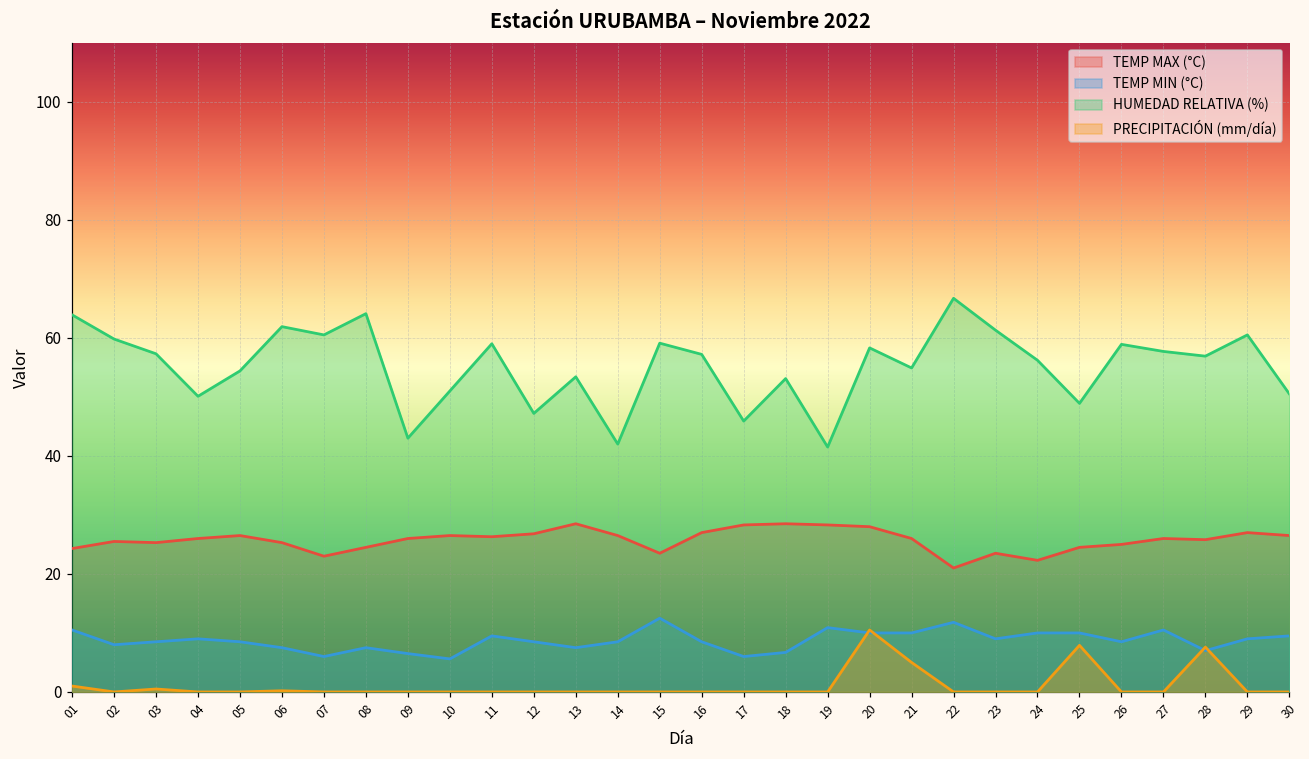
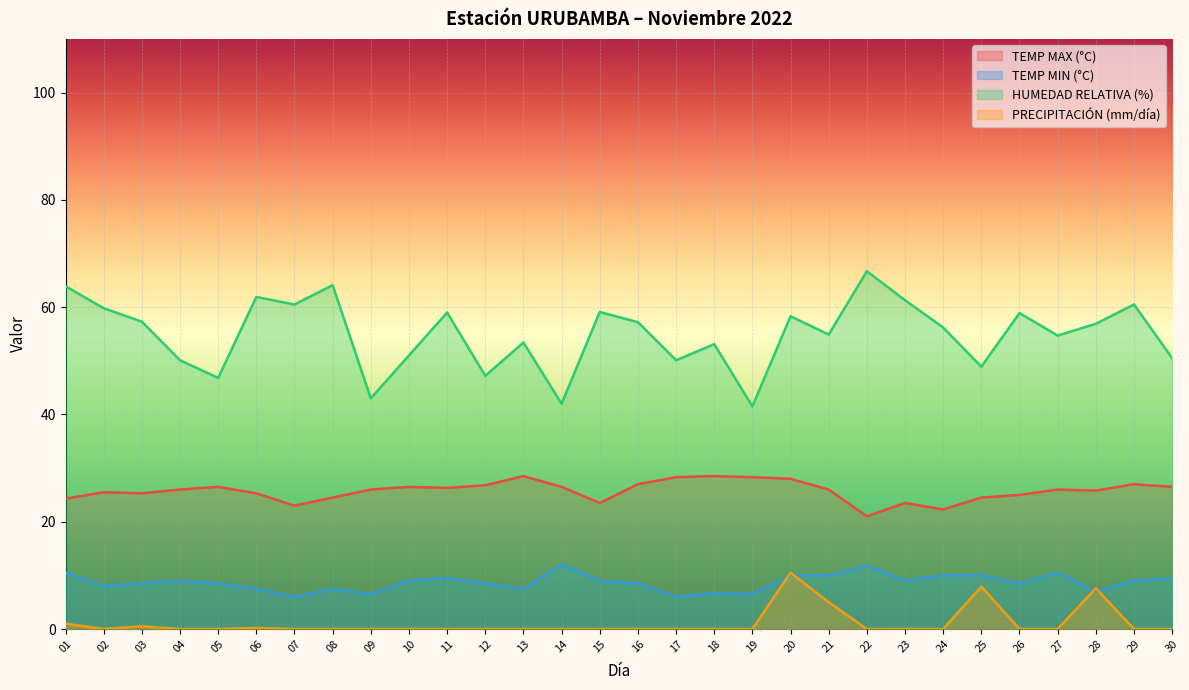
  {
    "TEMP MIN (°C)": {
      "01": 11,
      "02": 8,
      "03": 9,
      "04": 9,
      "05": 9,
      "06": 8,
      "07": 6,
      "08": 8,
      "09": 7,
-     "10": 6,
+     "10": 9,
      "11": 10,
      "12": 9,
      "13": 8,
-     "14": 9,
-     "15": 13,
+     "14": 12,
+     "15": 9,
      "16": 9,
      "17": 6,
      "18": 7,
-     "19": 11,
+     "19": 7,
      "20": 10,
      "21": 10,
      "22": 12,
      "23": 9,
      "24": 10,
      "25": 10,
      "26": 9,
      "27": 11,
      "28": 7,
      "29": 9,
      "30": 10
    },
    "HUMEDAD RELATIVA (%)": {
      "01": 64,
      "02": 60,
      "03": 57,
      "04": 50,
-     "05": 54,
+     "05": 47,
      "06": 62,
      "07": 61,
      "08": 64,
      "09": 43,
      "10": 51,
      "11": 59,
      "12": 47,
      "13": 53,
      "14": 42,
      "15": 59,
      "16": 57,
-     "17": 46,
+     "17": 50,
      "18": 53,
      "19": 42,
      "20": 58,
      "21": 55,
      "22": 67,
      "23": 61,
      "24": 56,
      "25": 49,
      "26": 59,
-     "27": 58,
+     "27": 55,
      "28": 57,
      "29": 61,
      "30": 51
    }
  }
